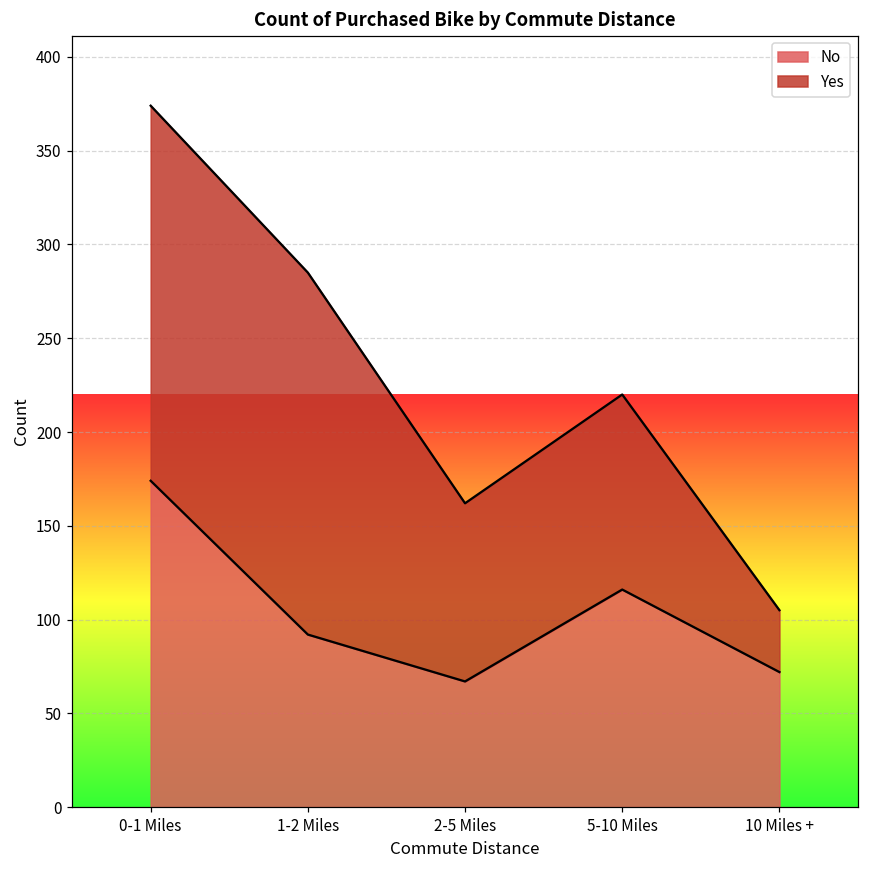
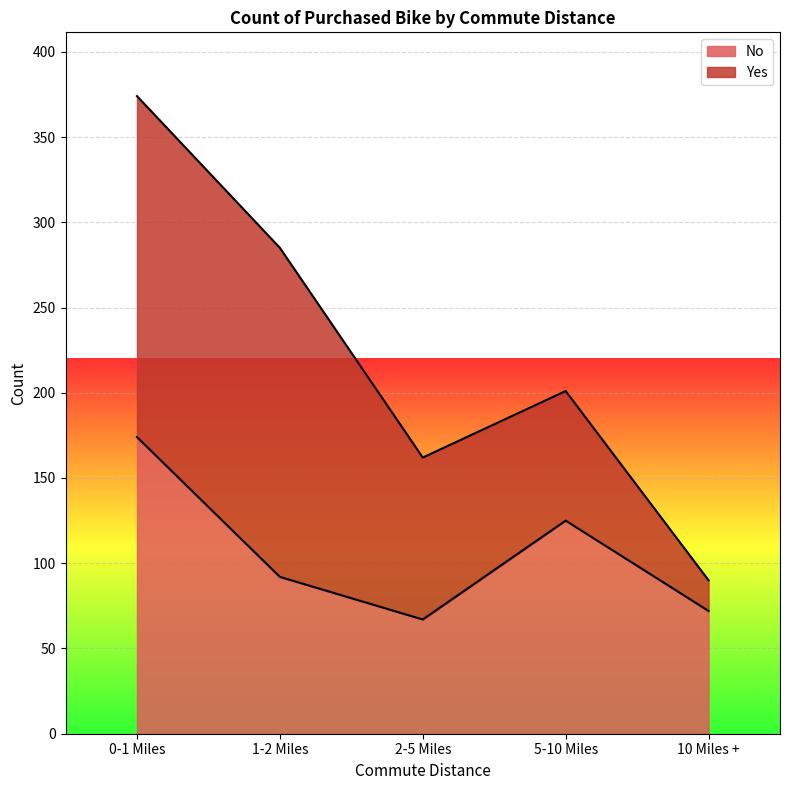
  {
    "No": {
      "0-1 Miles": 174,
      "1-2 Miles": 92,
      "2-5 Miles": 67,
-     "5-10 Miles": 116,
+     "5-10 Miles": 125,
      "10 Miles +": 72
    },
    "Yes": {
      "0-1 Miles": 200,
      "1-2 Miles": 193,
      "2-5 Miles": 95,
-     "5-10 Miles": 104,
-     "10 Miles +": 33
+     "5-10 Miles": 76,
+     "10 Miles +": 18
    }
  }
